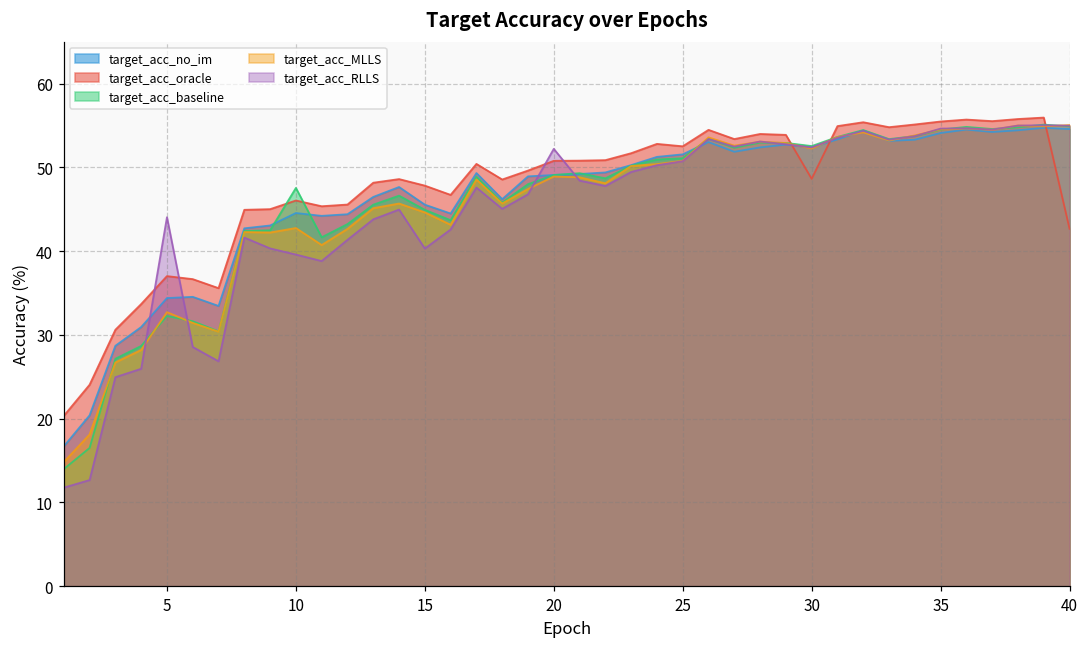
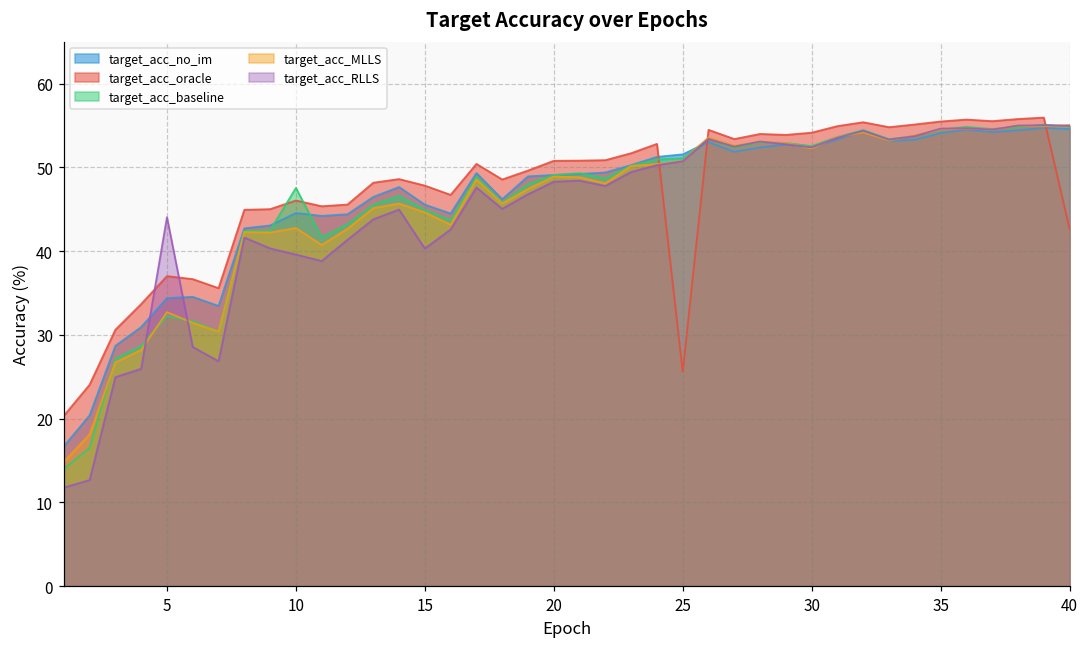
  {
    "target_acc_no_im": {
      "5": 34,
      "10": 45,
      "15": 46,
      "25": 52,
      "35": 54
    },
    "target_acc_oracle": {
      "5": 37,
      "10": 46,
      "15": 48,
      "20": 51,
-     "25": 53,
-     "30": 49,
+     "25": 26,
+     "30": 54,
      "35": 55,
      "40": 43
    },
    "target_acc_baseline": {
      "5": 32,
      "10": 48
    },
    "target_acc_MLLS": {
      "5": 33,
      "10": 43
    },
    "target_acc_RLLS": {
      "5": 44,
      "10": 40,
      "15": 40,
-     "20": 52
+     "20": 48
    }
  }
